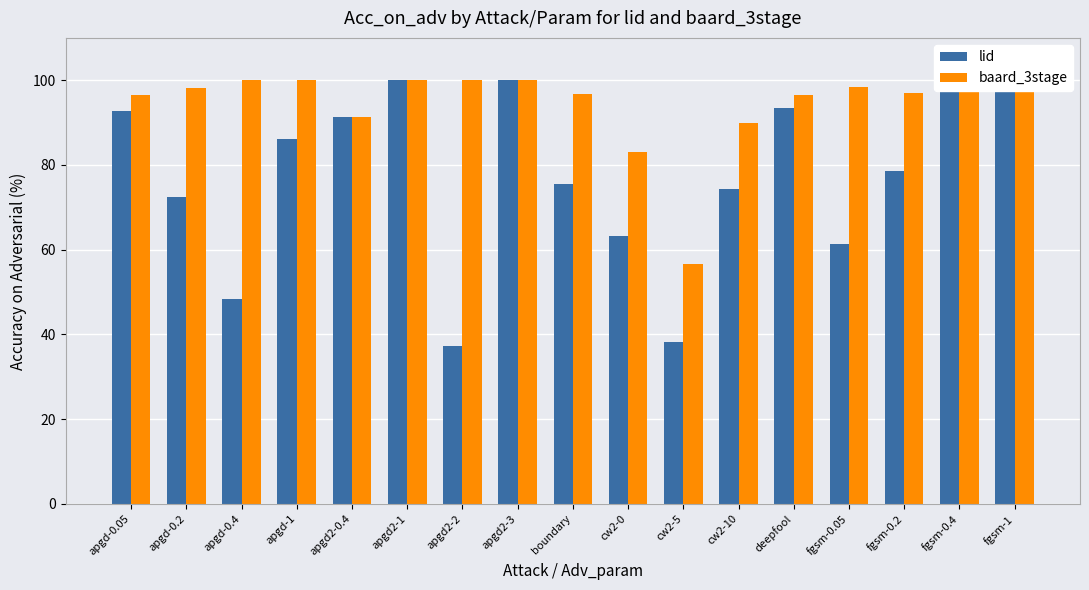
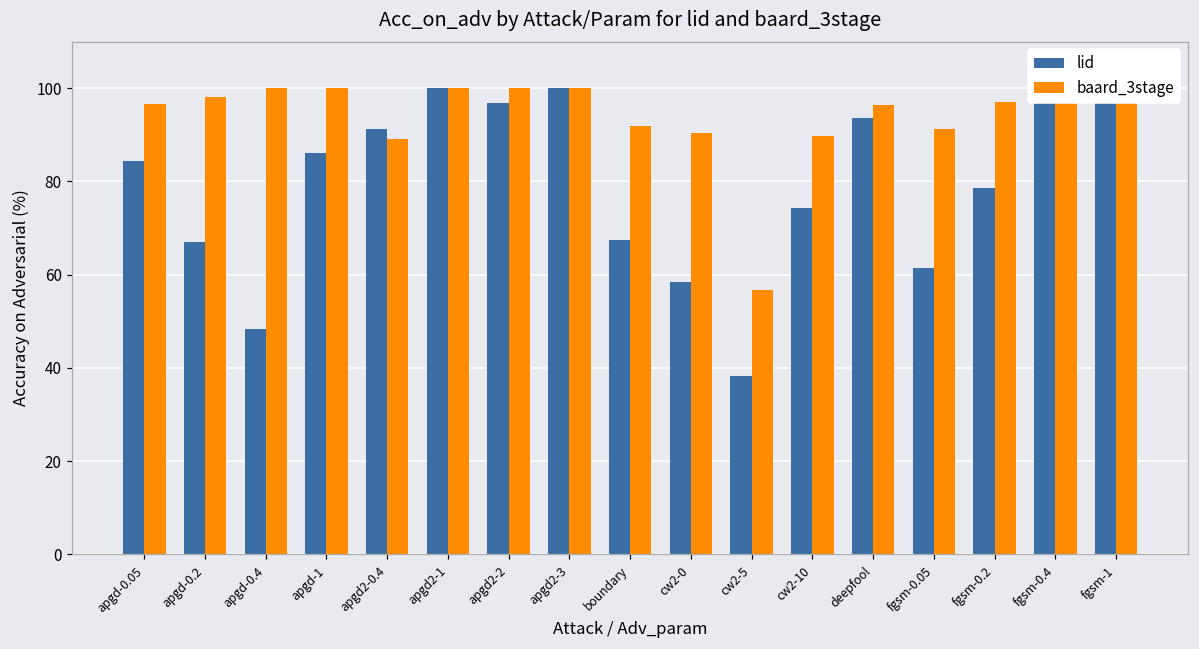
  {
    "lid": {
-     "apgd-0.05": 93,
-     "apgd-0.2": 72,
+     "apgd-0.05": 84,
+     "apgd-0.2": 67,
      "apgd-0.4": 48,
      "apgd-1": 86,
      "apgd2-0.4": 91,
      "apgd2-1": 100,
-     "apgd2-2": 37,
+     "apgd2-2": 97,
      "apgd2-3": 100,
-     "boundary": 76,
-     "cw2-0": 63,
+     "boundary": 67,
+     "cw2-0": 58,
      "cw2-5": 38,
      "cw2-10": 74,
      "deepfool": 94,
      "fgsm-0.05": 61,
      "fgsm-0.2": 79,
      "fgsm-1": 97
    },
    "baard_3stage": {
      "apgd-0.05": 97,
      "apgd-0.2": 98,
      "apgd-0.4": 100,
      "apgd-1": 100,
-     "apgd2-0.4": 91,
+     "apgd2-0.4": 89,
      "apgd2-1": 100,
      "apgd2-2": 100,
      "apgd2-3": 100,
-     "boundary": 97,
-     "cw2-0": 83,
+     "boundary": 92,
+     "cw2-0": 90,
      "cw2-5": 57,
      "cw2-10": 90,
      "deepfool": 96,
-     "fgsm-0.05": 98,
+     "fgsm-0.05": 91,
      "fgsm-0.2": 97
    }
  }
